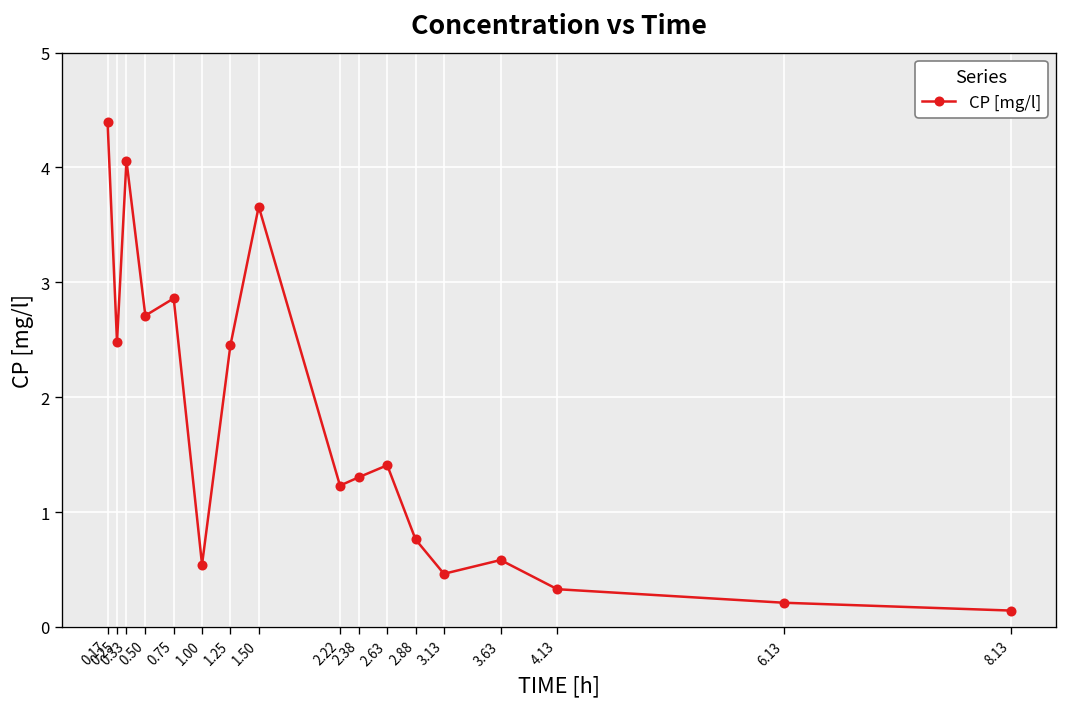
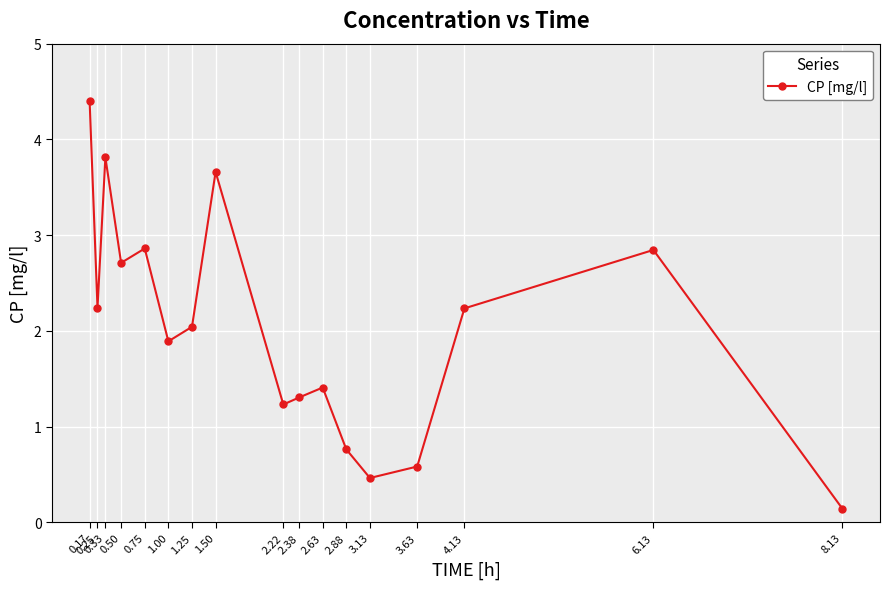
  {
    "0.17": 4.4,
-   "0.25": 2.5,
-   "0.33": 4.1,
+   "0.25": 2.2,
+   "0.33": 3.8,
    "0.50": 2.7,
    "0.75": 2.9,
-   "1.00": 0.5,
-   "1.25": 2.5,
+   "1.00": 1.9,
+   "1.25": 2.0,
    "1.50": 3.7,
    "2.22": 1.2,
    "2.38": 1.3,
    "2.63": 1.4,
    "2.88": 0.8,
    "3.13": 0.5,
    "3.63": 0.6,
-   "4.13": 0.3,
-   "6.13": 0.2,
+   "4.13": 2.2,
+   "6.13": 2.8,
    "8.13": 0.1
  }
